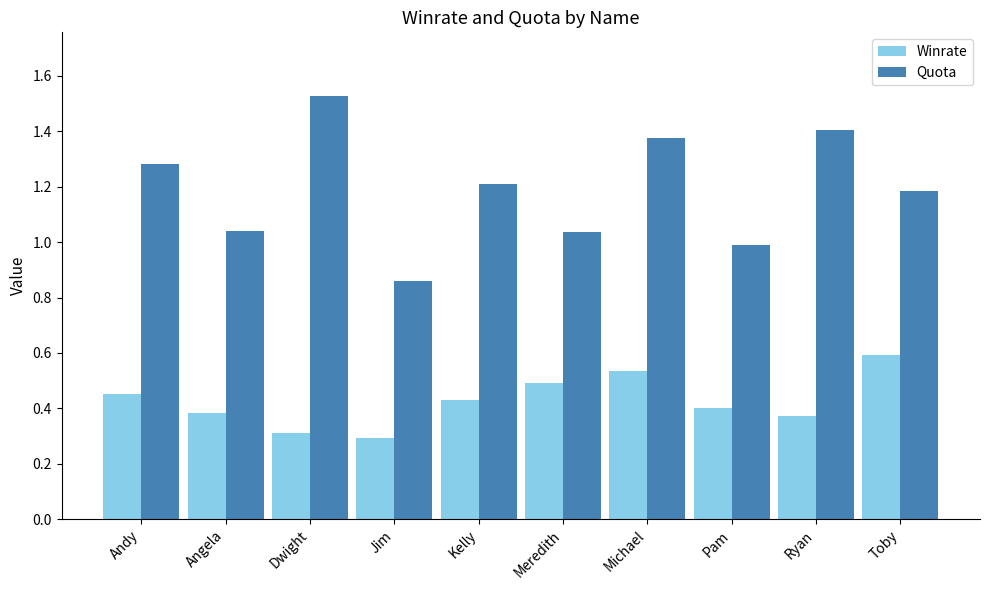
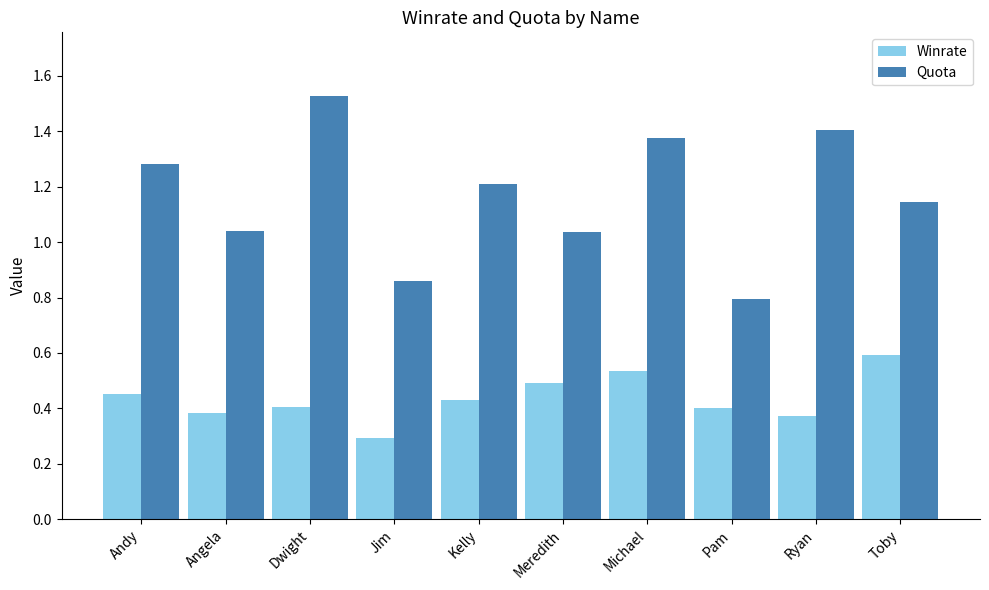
  {
    "Winrate": {
      "Andy": 0.45,
      "Angela": 0.38,
-     "Dwight": 0.31,
+     "Dwight": 0.40,
      "Jim": 0.29,
      "Kelly": 0.43,
      "Meredith": 0.49,
      "Michael": 0.53,
      "Pam": 0.40,
      "Ryan": 0.37,
      "Toby": 0.59
    },
    "Quota": {
      "Andy": 1.28,
      "Angela": 1.04,
      "Dwight": 1.53,
      "Jim": 0.86,
      "Kelly": 1.21,
      "Meredith": 1.04,
      "Michael": 1.38,
-     "Pam": 0.99,
+     "Pam": 0.80,
      "Ryan": 1.41,
-     "Toby": 1.18
+     "Toby": 1.14
    }
  }
